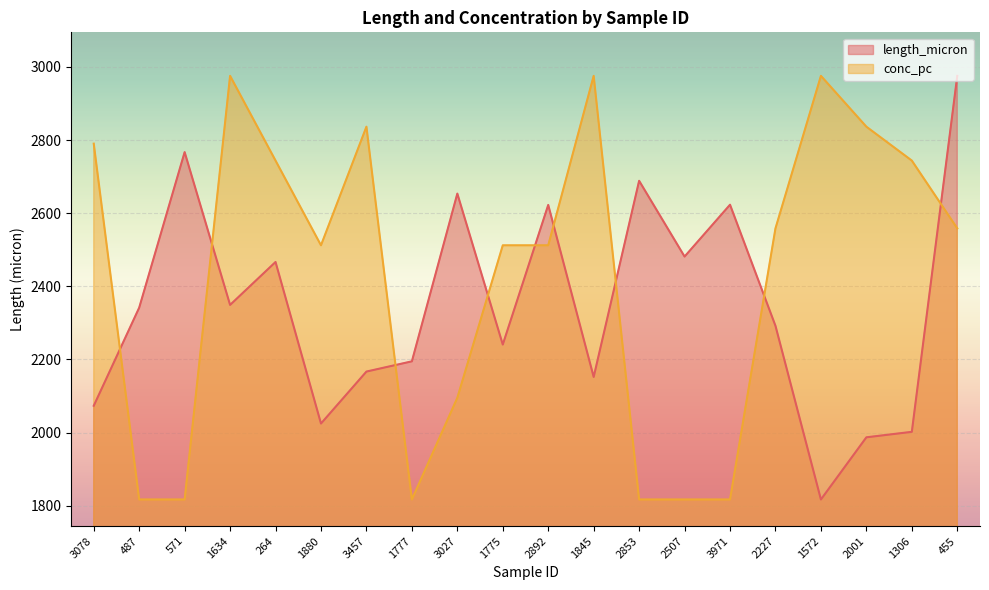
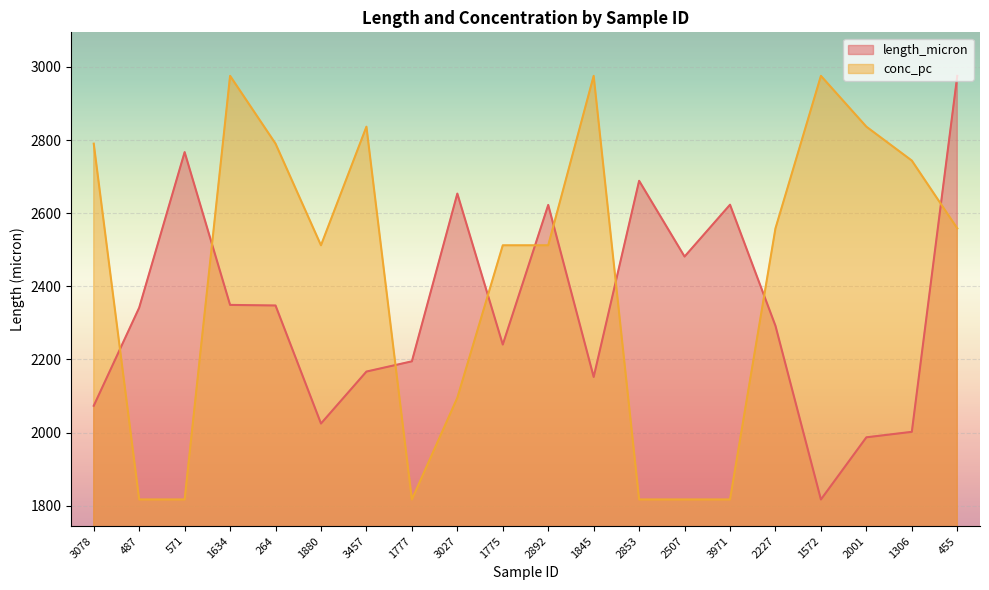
  {
    "length_micron": {
      "3078": 2070,
      "487": 2340,
      "571": 2770,
      "1634": 2350,
-     "264": 2470,
+     "264": 2350,
      "1880": 2020,
      "3457": 2170,
      "1777": 2190,
      "3027": 2650,
      "1775": 2240,
      "2892": 2620,
      "1845": 2150,
      "2853": 2690,
      "2507": 2480,
      "3971": 2620,
      "2227": 2290,
      "1572": 1820,
      "2001": 1990,
      "1306": 2000
    },
    "conc_pc": {
      "3078": 2790,
      "487": 1820,
      "571": 1820,
      "1634": 2980,
-     "264": 2740,
+     "264": 2790,
      "1880": 2510,
      "3457": 2840,
      "1777": 1820,
      "3027": 2100,
      "1775": 2510,
      "2892": 2510,
      "1845": 2980,
      "2853": 1820,
      "2507": 1820,
      "3971": 1820,
      "2227": 2560,
      "1572": 2980,
      "2001": 2840,
      "1306": 2740,
      "455": 2560
    }
  }
